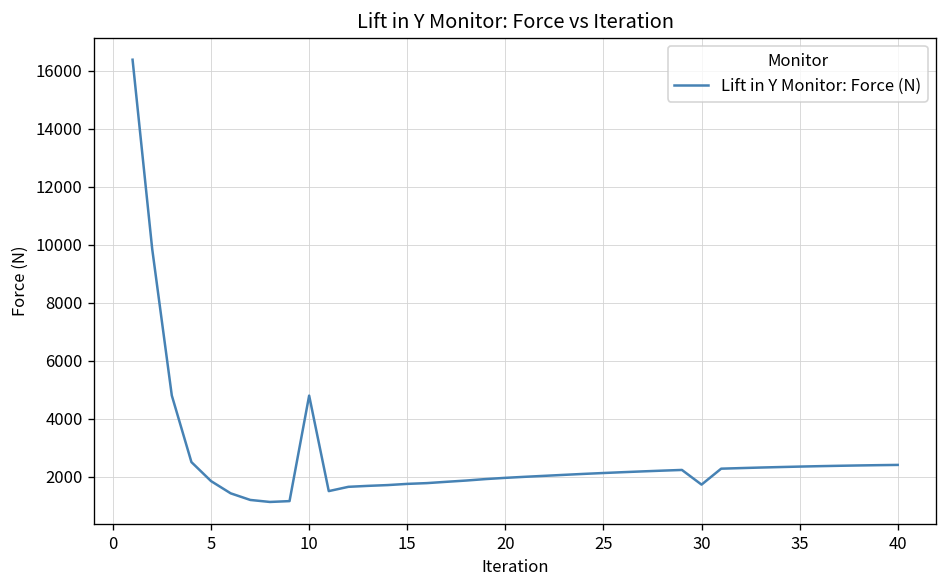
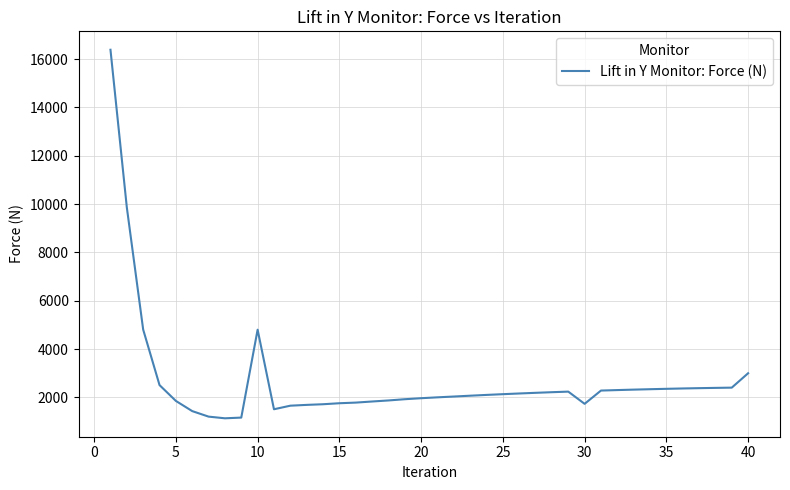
  {
    "5": 1900,
    "10": 4800,
    "15": 1800,
    "20": 2000,
    "25": 2100,
    "30": 1700,
    "35": 2400,
-   "40": 2400
+   "40": 3000
  }
